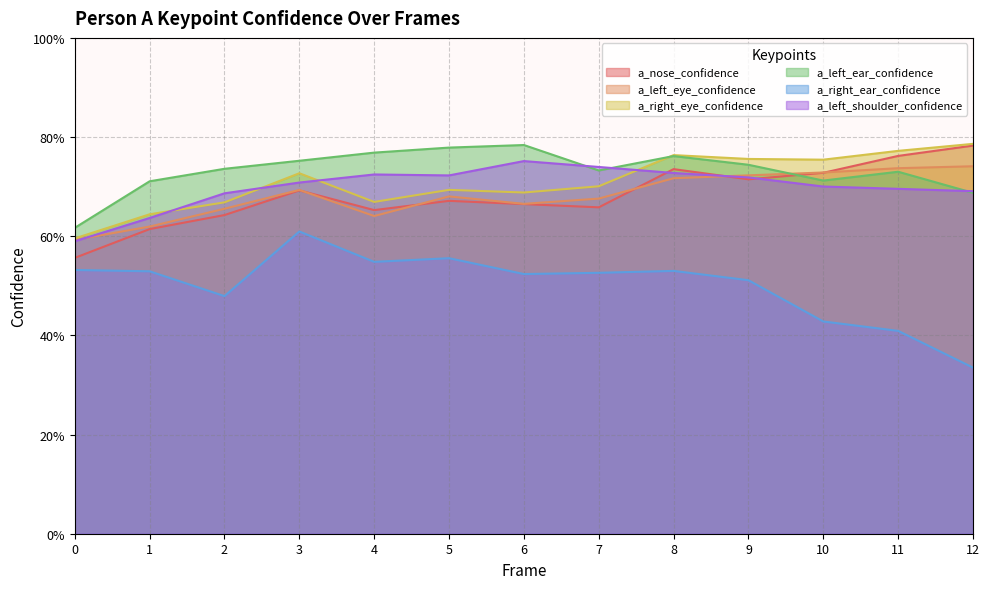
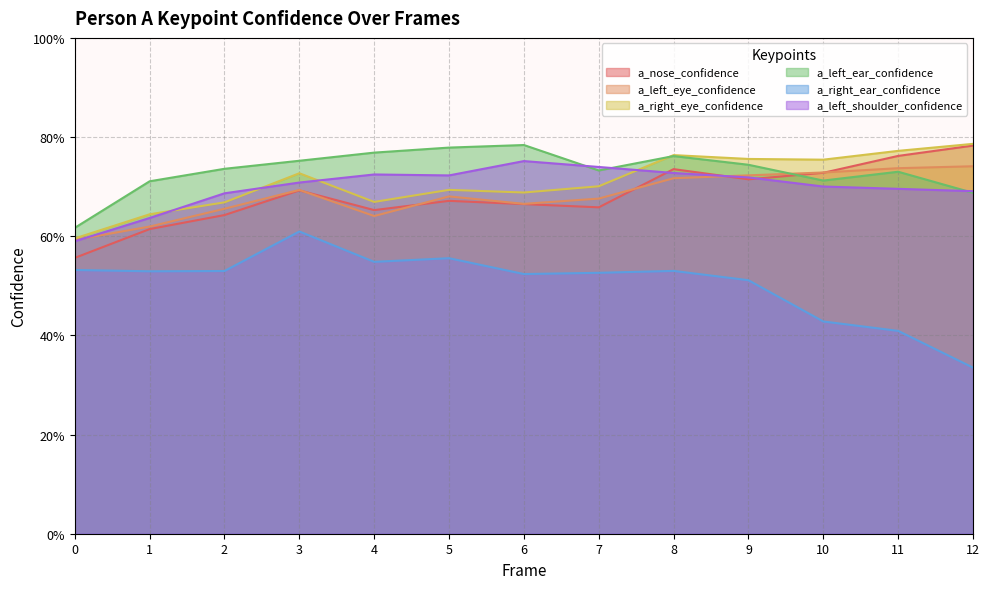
  {
    "a_left_ear_confidence": {
      "0": "62%",
      "1": "71%",
      "2": "74%",
      "3": "75%",
      "4": "77%",
      "5": "78%",
      "6": "78%",
      "7": "73%",
      "9": "74%",
      "10": "71%",
      "11": "73%"
    },
    "a_right_ear_confidence": {
      "0": "53%",
      "1": "53%",
-     "2": "48%",
+     "2": "53%",
      "3": "61%",
      "4": "55%",
      "5": "56%",
      "6": "52%",
      "7": "53%",
      "8": "53%",
      "9": "51%",
      "10": "43%",
      "11": "41%",
      "12": "34%"
    },
    "a_left_shoulder_confidence": {
      "1": "64%",
      "2": "69%",
      "3": "71%",
      "4": "72%",
      "5": "72%",
      "6": "75%",
      "7": "74%",
      "8": "73%",
      "10": "70%",
      "11": "70%"
    }
  }
